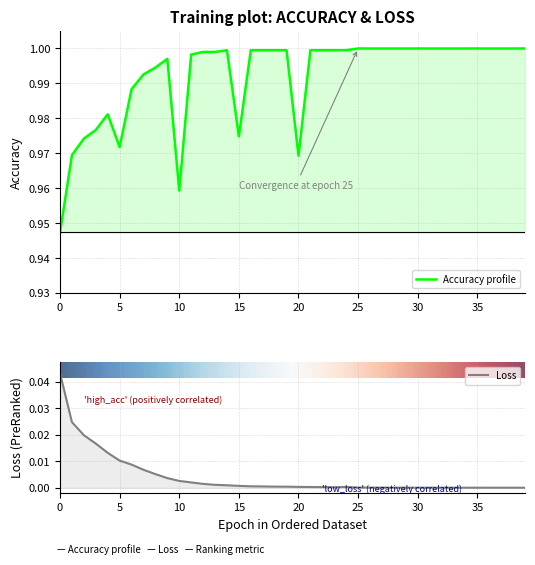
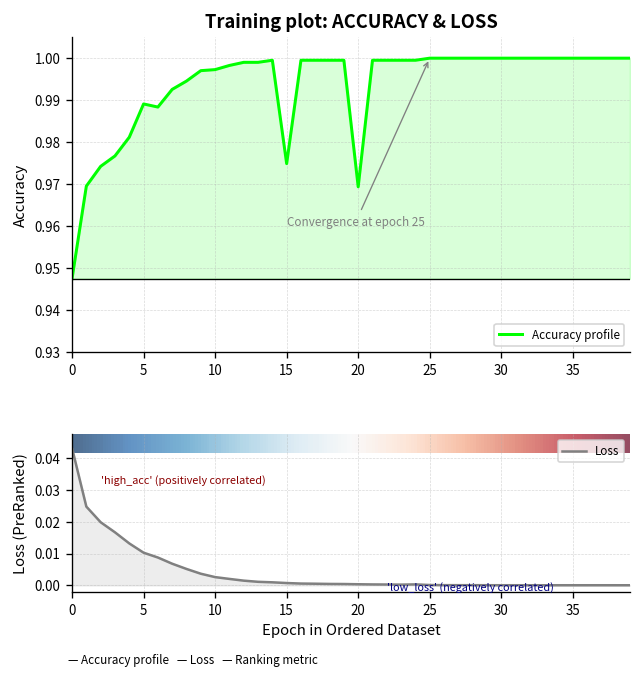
  {
    "Training plot: ACCURACY & LOSS": {
      "0": 0.947,
-     "5": 0.972,
-     "10": 0.959,
+     "5": 0.989,
+     "10": 0.997,
      "25": 1.000,
      "30": 1.000,
      "35": 1.000
    }
  }
